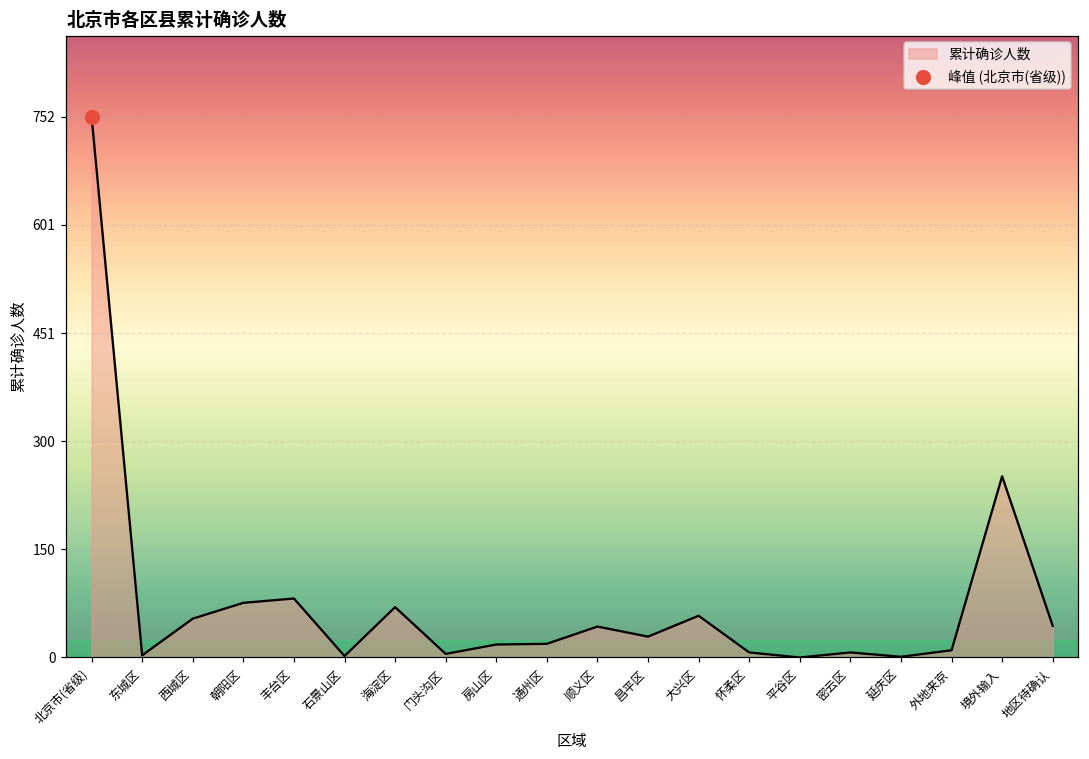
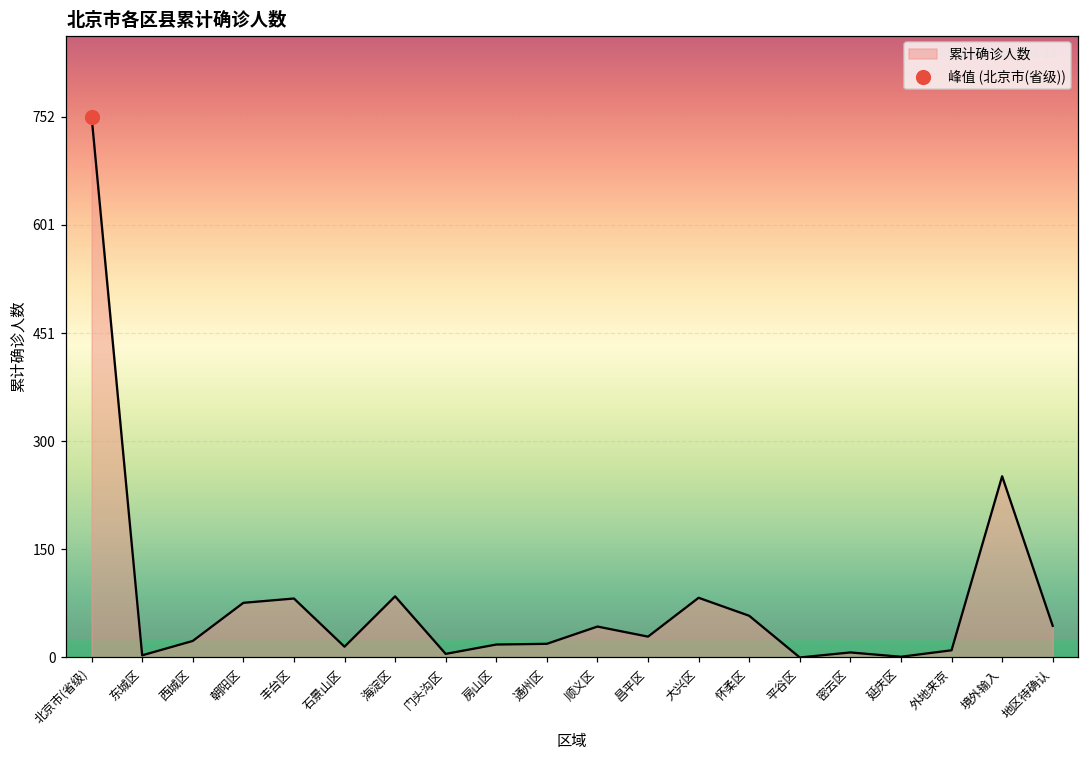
  {
    "累计确诊人数": {
      "东城区": 0,
-     "西城区": 50,
+     "西城区": 20,
      "朝阳区": 80,
      "丰台区": 80,
-     "石景山区": 0,
-     "海淀区": 70,
+     "石景山区": 20,
+     "海淀区": 90,
      "门头沟区": 10,
      "房山区": 20,
      "通州区": 20,
      "顺义区": 40,
      "昌平区": 30,
-     "大兴区": 60,
-     "怀柔区": 10,
+     "大兴区": 80,
+     "怀柔区": 60,
      "平谷区": 0,
      "密云区": 10,
      "延庆区": 0,
      "外地来京": 10,
      "境外输入": 250,
      "地区待确认": 40
    }
  }
